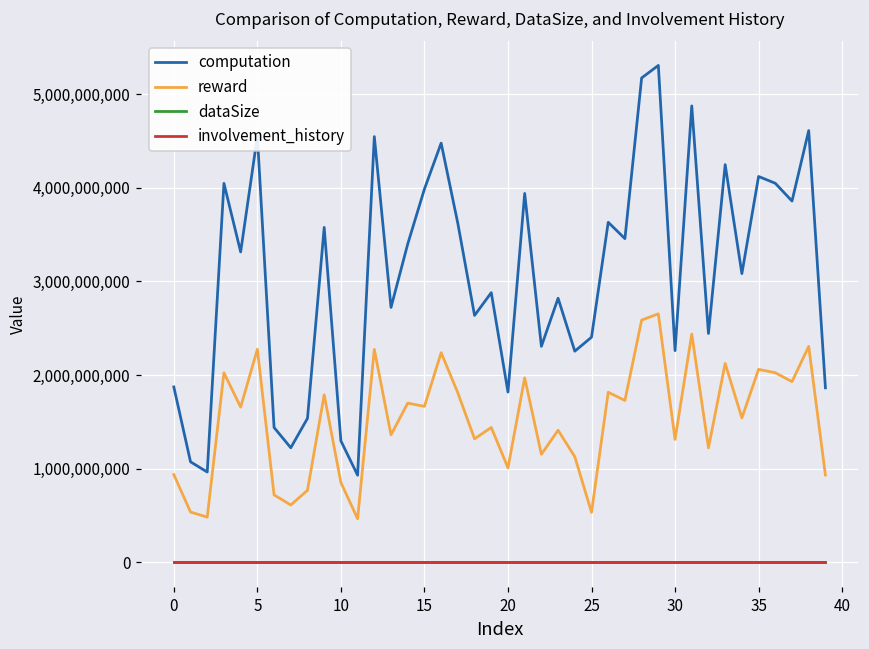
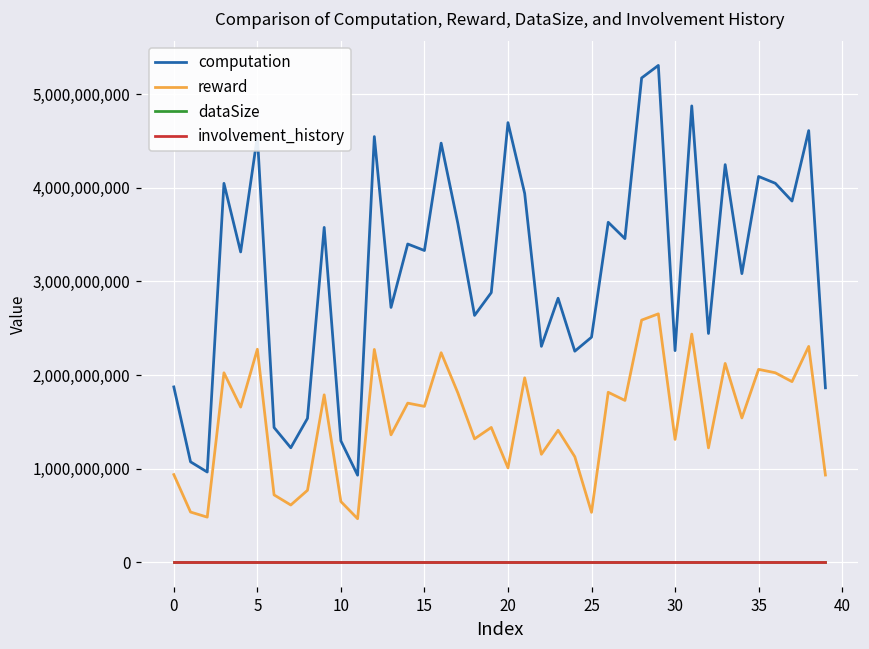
  {
    "computation": {
      "0": "1,900,000,000",
      "10": "1,300,000,000",
-     "15": "4,000,000,000",
-     "20": "1,800,000,000",
+     "15": "3,300,000,000",
+     "20": "4,700,000,000",
      "25": "2,400,000,000",
      "30": "2,300,000,000",
      "35": "4,100,000,000"
    },
    "reward": {
      "0": "900,000,000",
      "5": "2,300,000,000",
-     "10": "900,000,000",
+     "10": "600,000,000",
      "15": "1,700,000,000",
      "20": "1,000,000,000",
      "25": "500,000,000",
      "30": "1,300,000,000",
      "35": "2,100,000,000"
    },
    "involvement_history": {
      "0": "0",
      "5": "0",
      "10": "0",
      "15": "0",
      "20": "0",
      "25": "0",
      "30": "0",
      "35": "0"
    }
  }
